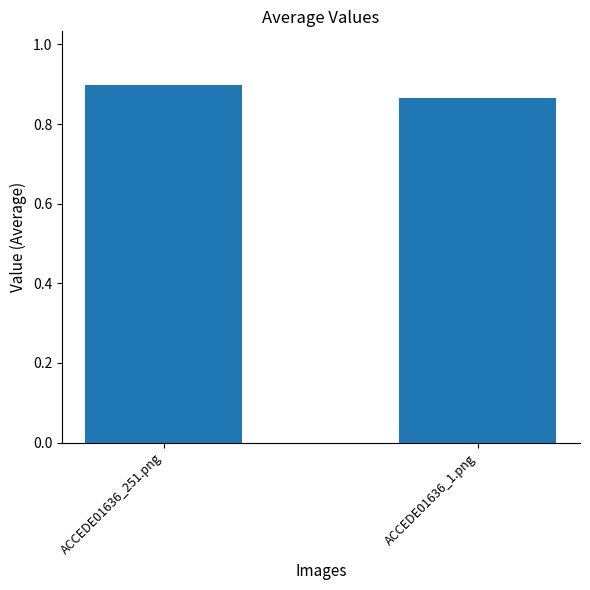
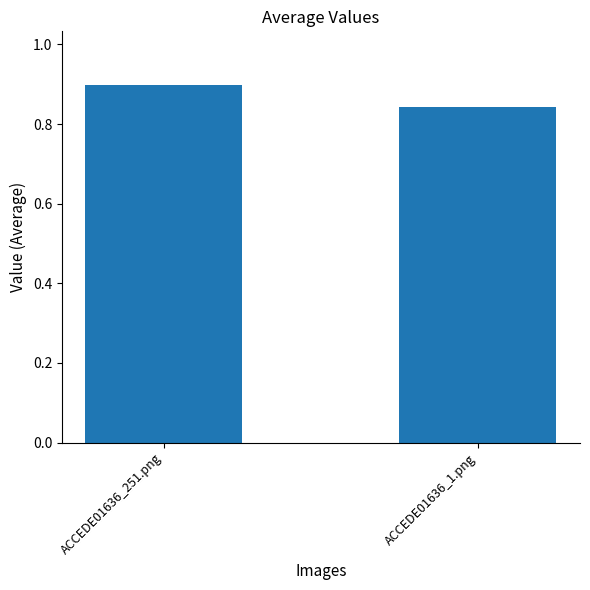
  {
    "ACCEDE01636_251.png": 0.90,
-   "ACCEDE01636_1.png": 0.86
+   "ACCEDE01636_1.png": 0.84
  }
